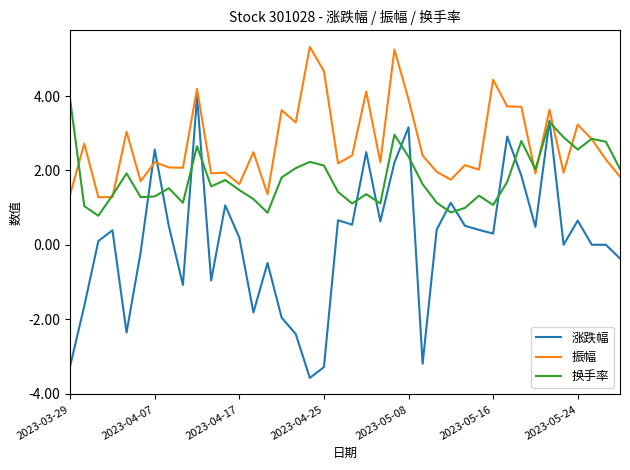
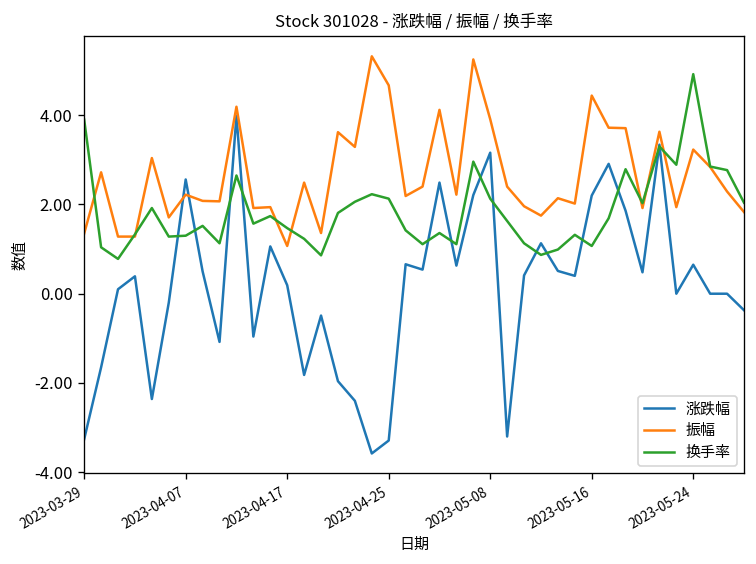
  {
    "涨跌幅": {
      "2023-03-29": -3.3,
      "2023-04-07": 2.6,
      "2023-04-17": 0.2,
      "2023-04-25": -3.3,
      "2023-05-08": 3.2,
-     "2023-05-16": 0.3,
+     "2023-05-16": 2.2,
      "2023-05-24": 0.7
    },
    "振幅": {
      "2023-03-29": 1.4,
      "2023-04-07": 2.2,
-     "2023-04-17": 1.6,
+     "2023-04-17": 1.1,
      "2023-04-25": 4.7,
      "2023-05-08": 3.9,
      "2023-05-16": 4.4,
      "2023-05-24": 3.2
    },
    "换手率": {
      "2023-03-29": 3.9,
      "2023-04-07": 1.3,
      "2023-04-17": 1.5,
      "2023-04-25": 2.1,
-     "2023-05-08": 2.4,
+     "2023-05-08": 2.1,
      "2023-05-16": 1.1,
-     "2023-05-24": 2.6
+     "2023-05-24": 4.9
    }
  }
